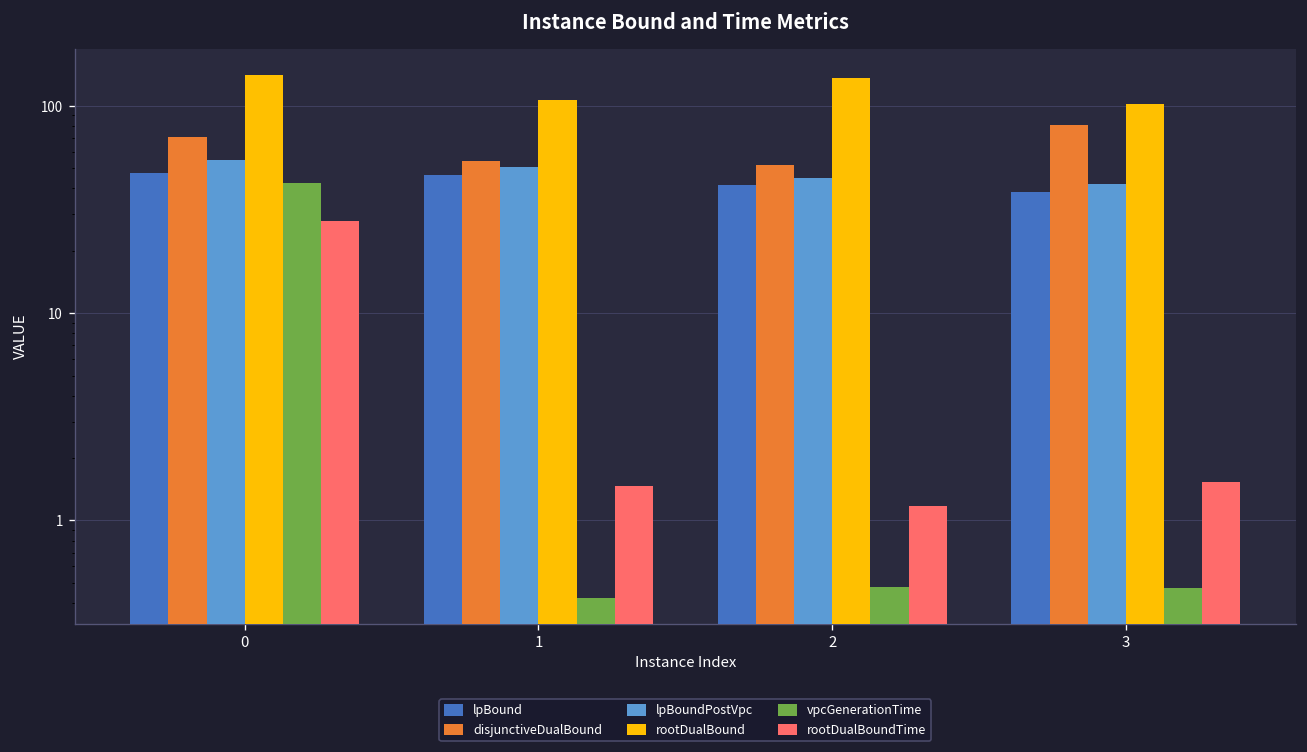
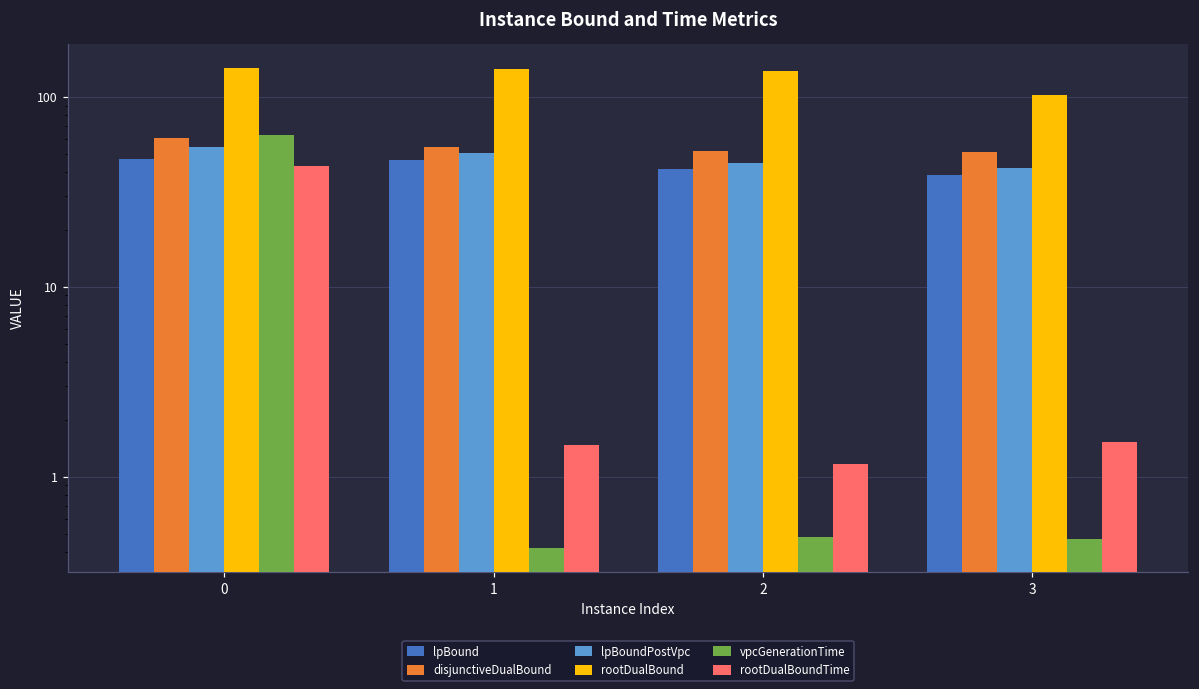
  {
    "disjunctiveDualBound": {
-     "0": 71,
+     "0": 61,
      "1": 54,
      "2": 52,
-     "3": 80
+     "3": 51
    },
    "rootDualBound": {
      "0": 140,
-     "1": 110,
+     "1": 140,
      "2": 140,
      "3": 100
    },
    "vpcGenerationTime": {
-     "0": 43,
+     "0": 63,
      "1": 0.42,
      "2": 0.48,
      "3": 0.47
    },
    "rootDualBoundTime": {
-     "0": 28,
+     "0": 43,
      "1": 1.5,
      "2": 1.2,
      "3": 1.5
    }
  }
